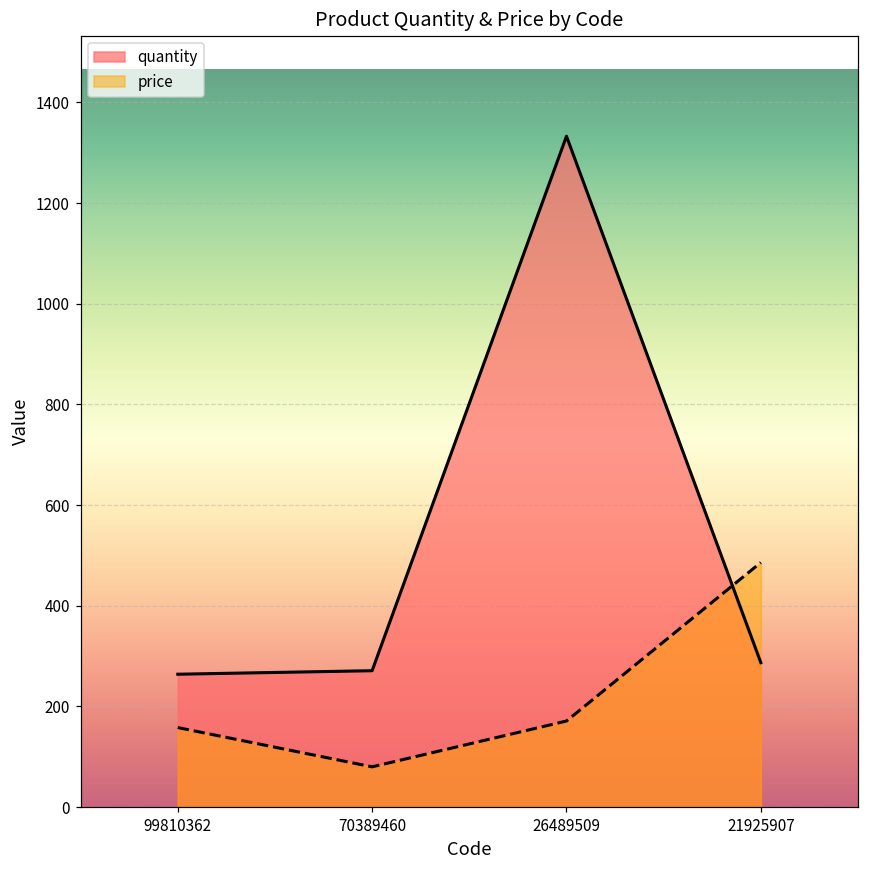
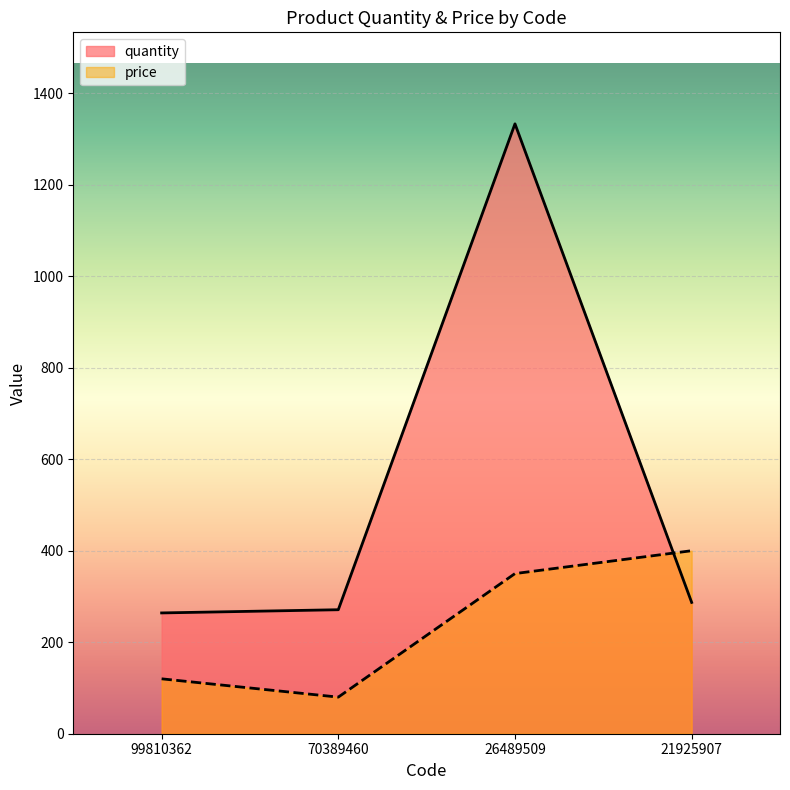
  {
    "quantity": {
      "99810362": 260,
      "70389460": 270,
      "26489509": 1330,
      "21925907": 290
    },
    "price": {
-     "99810362": 160,
+     "99810362": 120,
      "70389460": 80,
-     "26489509": 170,
-     "21925907": 490
+     "26489509": 350,
+     "21925907": 400
    }
  }
